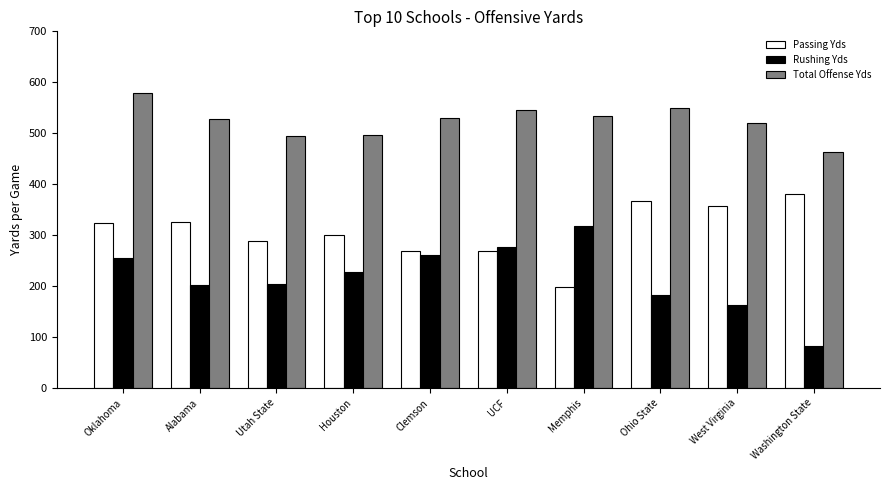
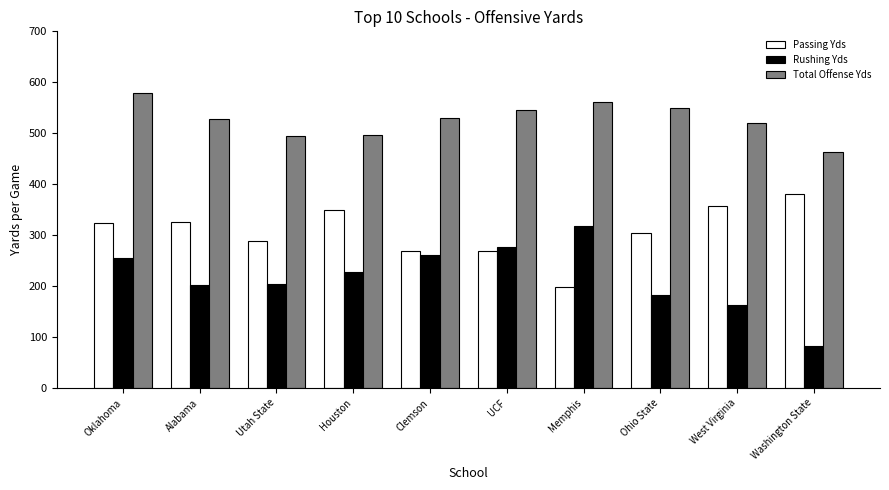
  {
    "Passing Yds": {
      "Oklahoma": 320,
      "Alabama": 330,
      "Utah State": 290,
-     "Houston": 300,
+     "Houston": 350,
      "Clemson": 270,
      "UCF": 270,
      "Memphis": 200,
-     "Ohio State": 370,
+     "Ohio State": 300,
      "West Virginia": 360,
      "Washington State": 380
    },
    "Rushing Yds": {
      "Oklahoma": 250,
      "Alabama": 200,
      "Utah State": 210,
      "Houston": 230,
      "Clemson": 260,
      "UCF": 280,
      "Memphis": 320,
      "Ohio State": 180,
      "West Virginia": 160,
      "Washington State": 80
    },
    "Total Offense Yds": {
      "Oklahoma": 580,
      "Alabama": 530,
      "Utah State": 490,
      "Houston": 500,
      "Clemson": 530,
      "UCF": 550,
-     "Memphis": 530,
+     "Memphis": 560,
      "Ohio State": 550,
      "West Virginia": 520,
      "Washington State": 460
    }
  }
